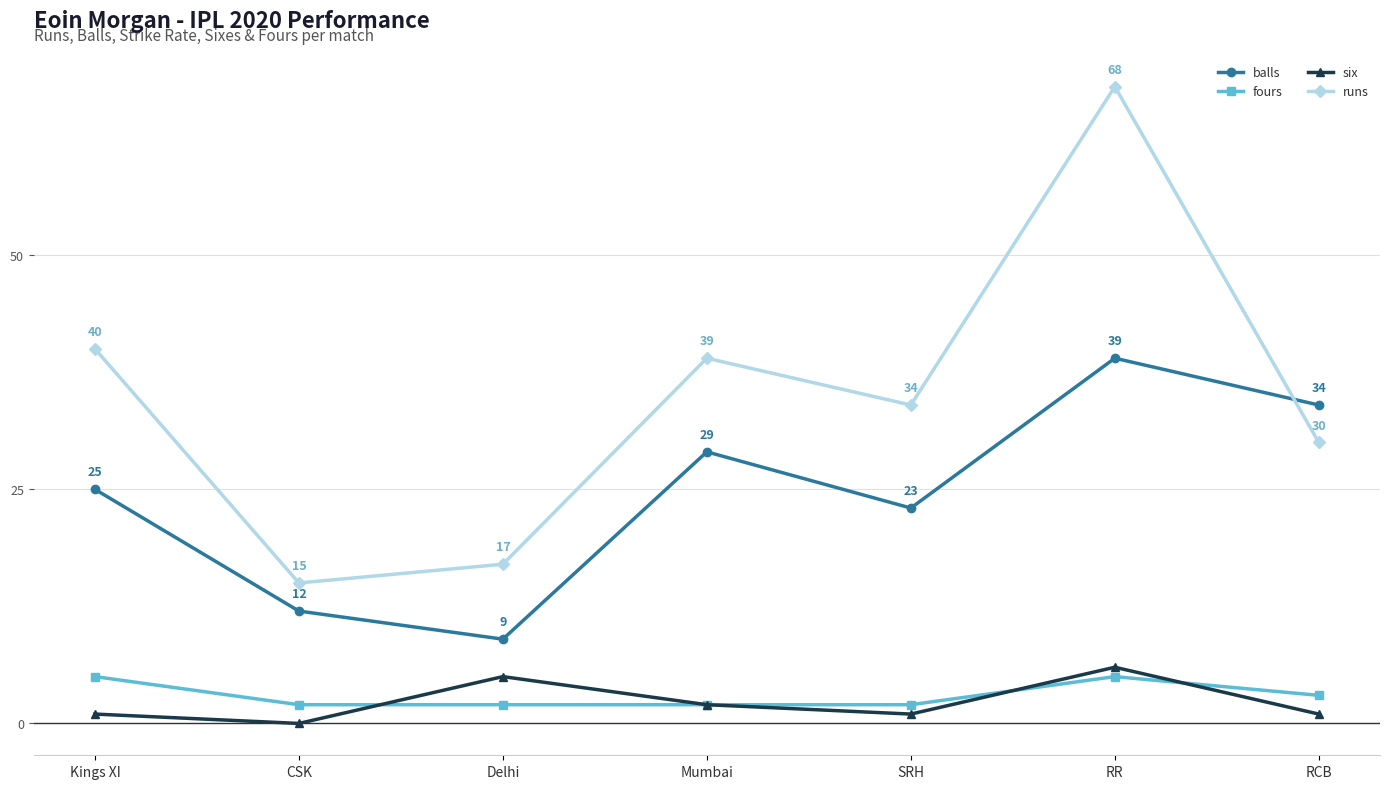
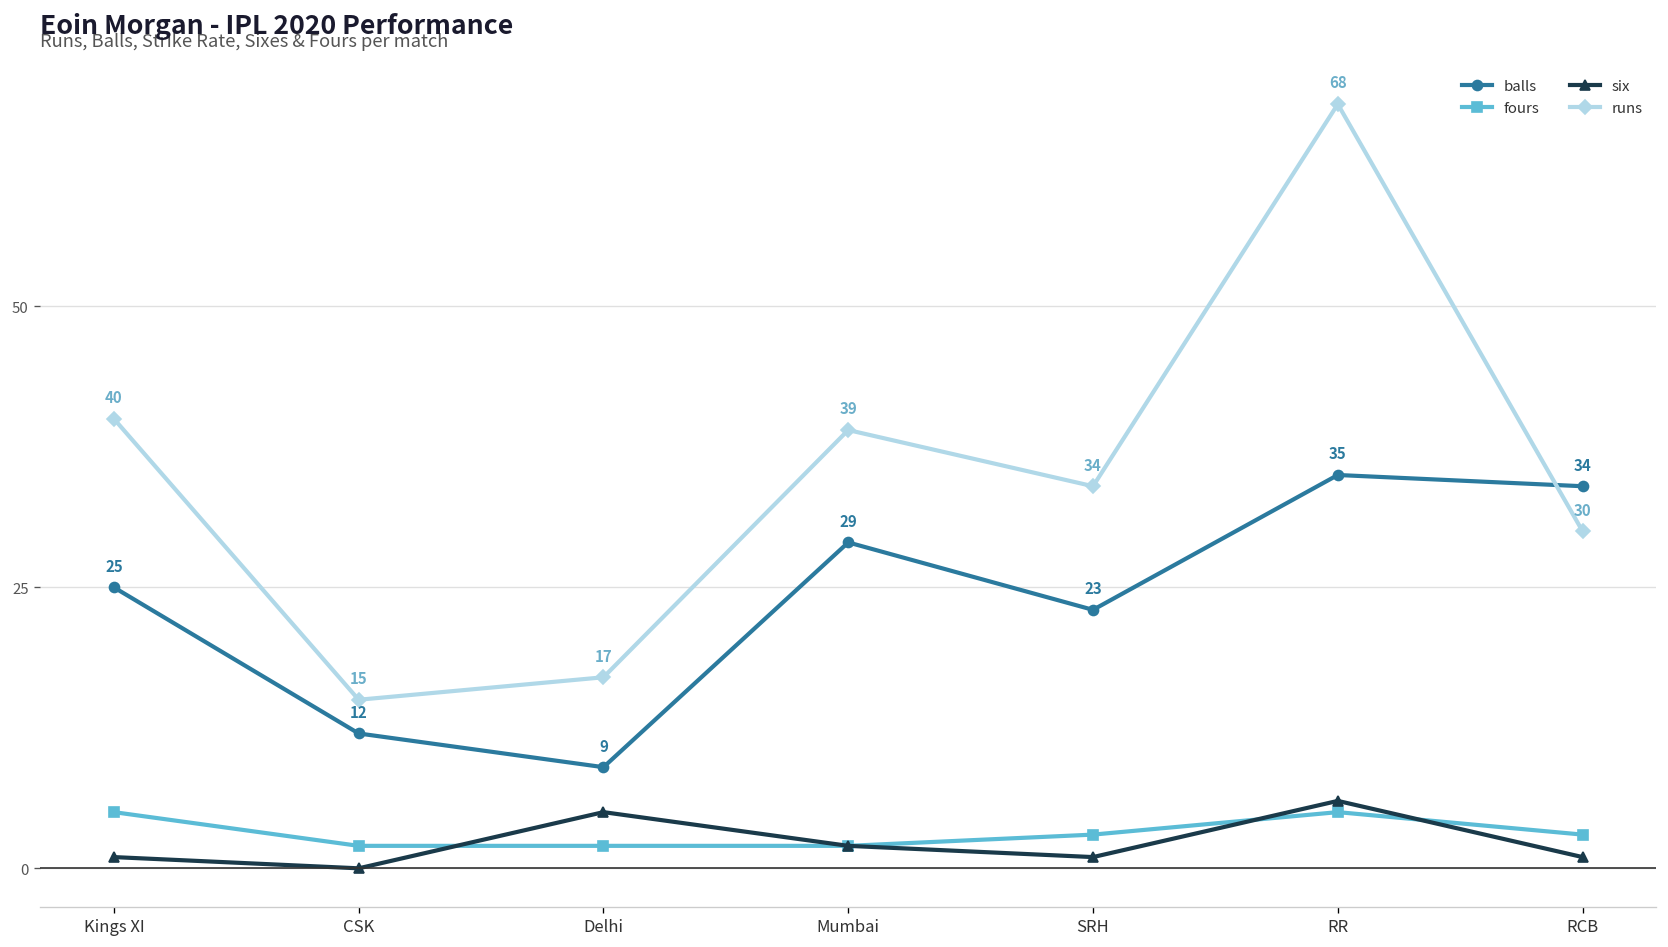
  {
    "balls": {
      "Kings XI": 25,
      "CSK": 12,
      "Delhi": 9,
      "Mumbai": 29,
      "SRH": 23,
-     "RR": 39,
+     "RR": 35,
      "RCB": 34
    },
    "fours": {
      "Kings XI": 5,
      "CSK": 2,
      "Delhi": 2,
-     "SRH": 2,
+     "SRH": 3,
      "RR": 5,
      "RCB": 3
    },
    "six": {
      "Kings XI": 1,
      "CSK": 0,
      "Delhi": 5,
      "SRH": 1,
      "RR": 6,
      "RCB": 1
    },
    "runs": {
      "Kings XI": 40,
      "CSK": 15,
      "Delhi": 17,
      "Mumbai": 39,
      "SRH": 34,
      "RR": 68,
      "RCB": 30
    }
  }
